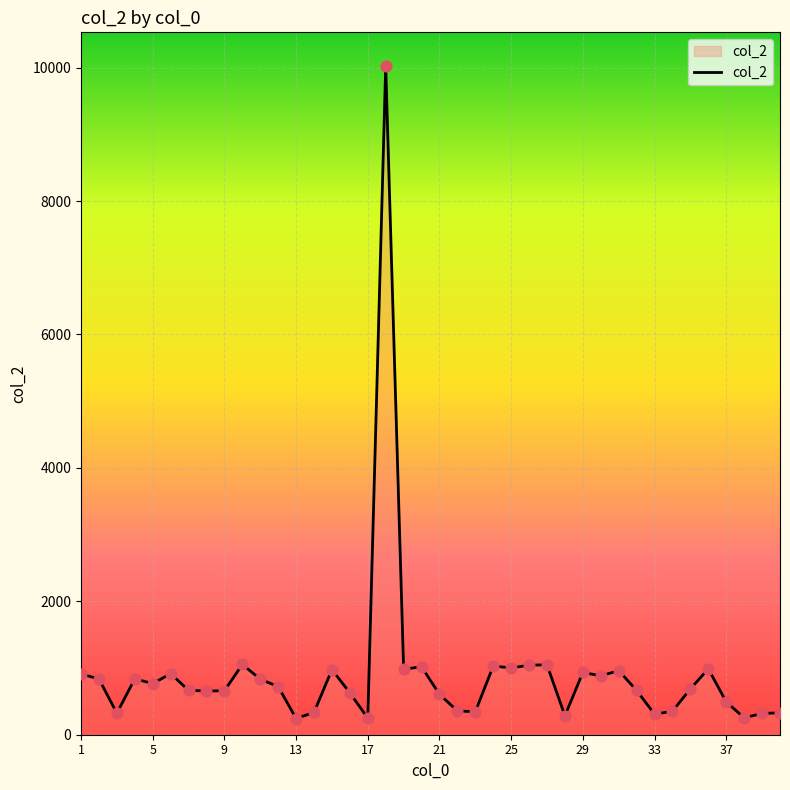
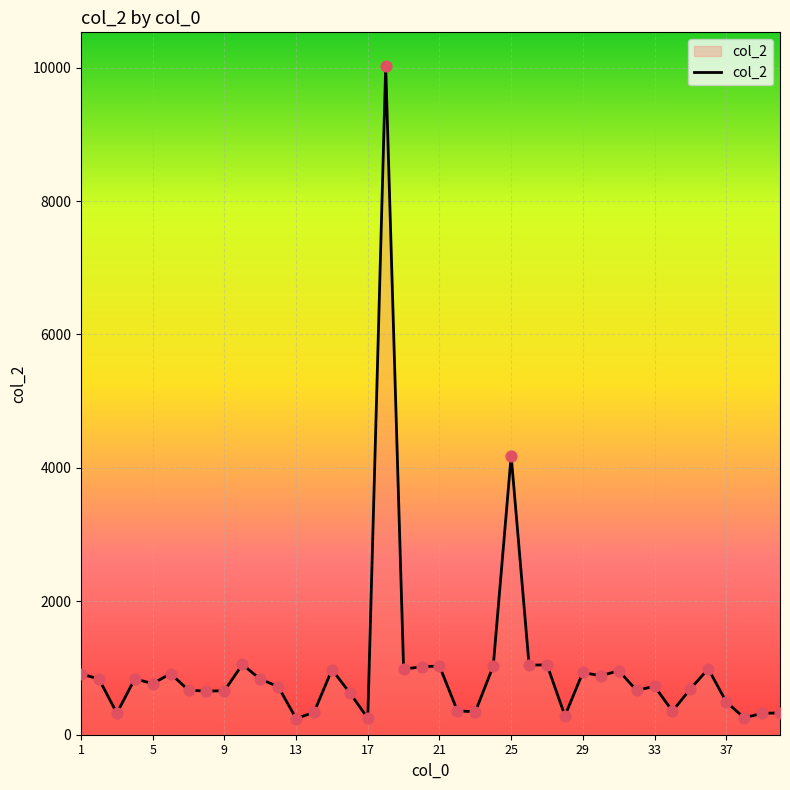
  {
    "1": 900,
    "5": 800,
    "9": 700,
    "13": 200,
    "17": 200,
-   "21": 600,
-   "25": 1000,
+   "21": 1000,
+   "25": 4200,
    "29": 900,
-   "33": 300,
+   "33": 700,
    "37": 500
  }
